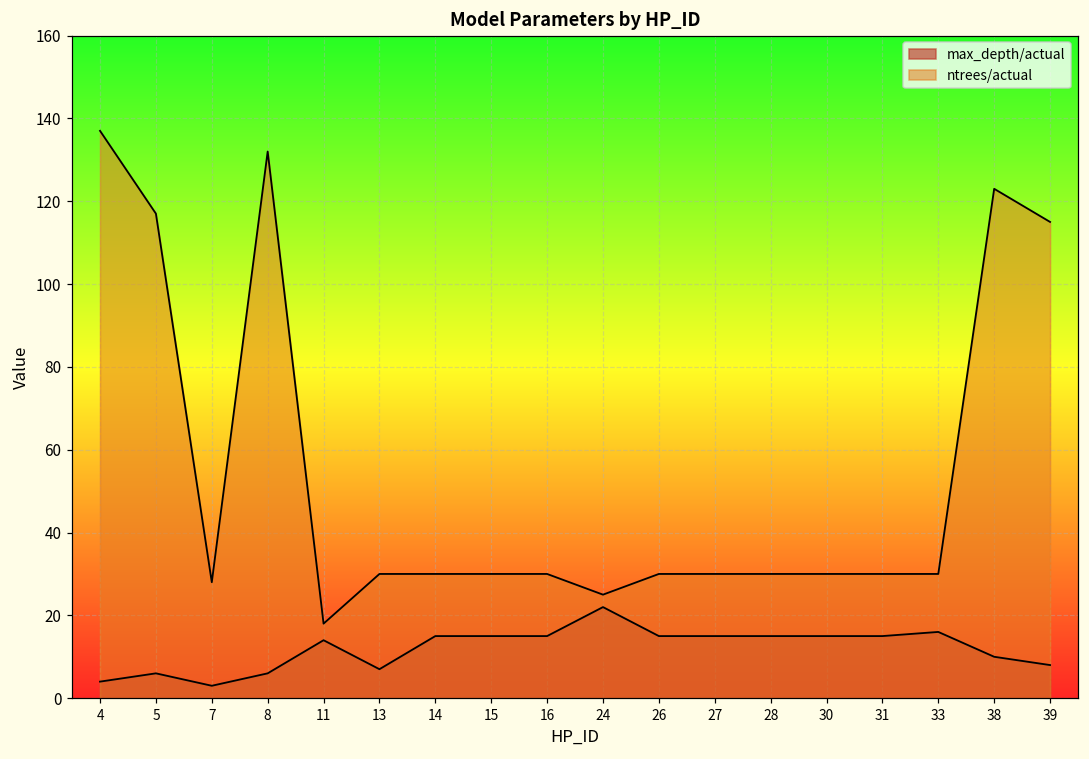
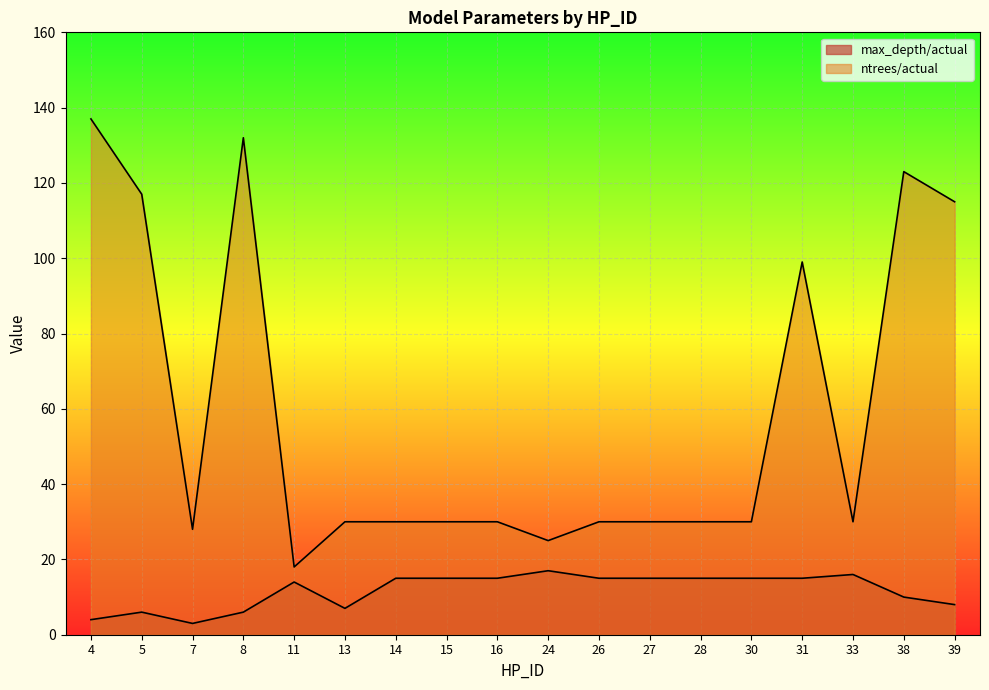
  {
    "max_depth/actual": {
      "4": 4,
      "5": 6,
      "7": 3,
      "8": 6,
      "11": 14,
      "13": 7,
      "14": 15,
      "15": 15,
      "16": 15,
-     "24": 22,
+     "24": 17,
      "26": 15,
      "27": 15,
      "28": 15,
      "30": 15,
      "31": 15,
      "33": 16,
      "38": 10,
      "39": 8
    },
    "ntrees/actual": {
      "4": 137,
      "5": 117,
      "7": 28,
      "8": 132,
      "11": 18,
      "13": 30,
      "14": 30,
      "15": 30,
      "16": 30,
      "24": 25,
      "26": 30,
      "27": 30,
      "28": 30,
      "30": 30,
-     "31": 30,
+     "31": 99,
      "33": 30,
      "38": 123,
      "39": 115
    }
  }
